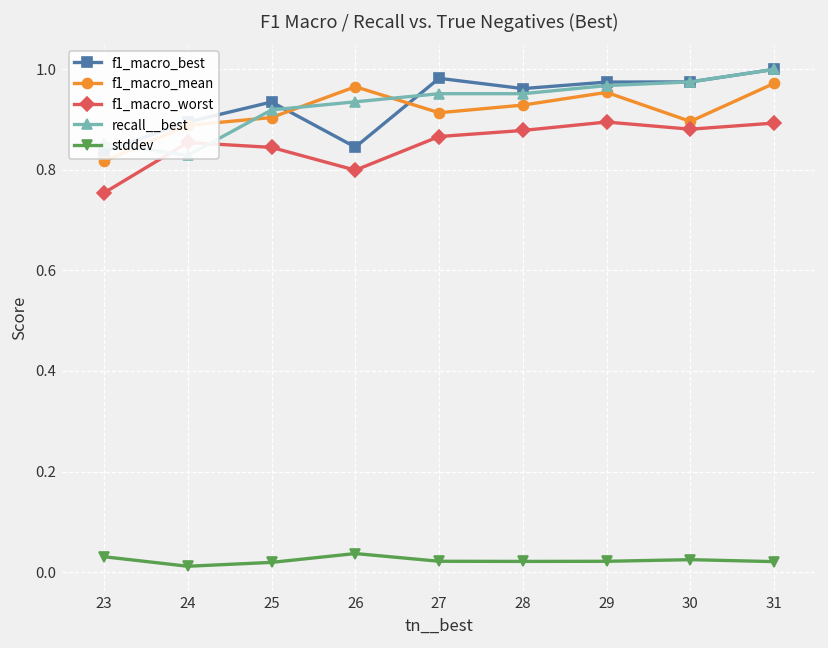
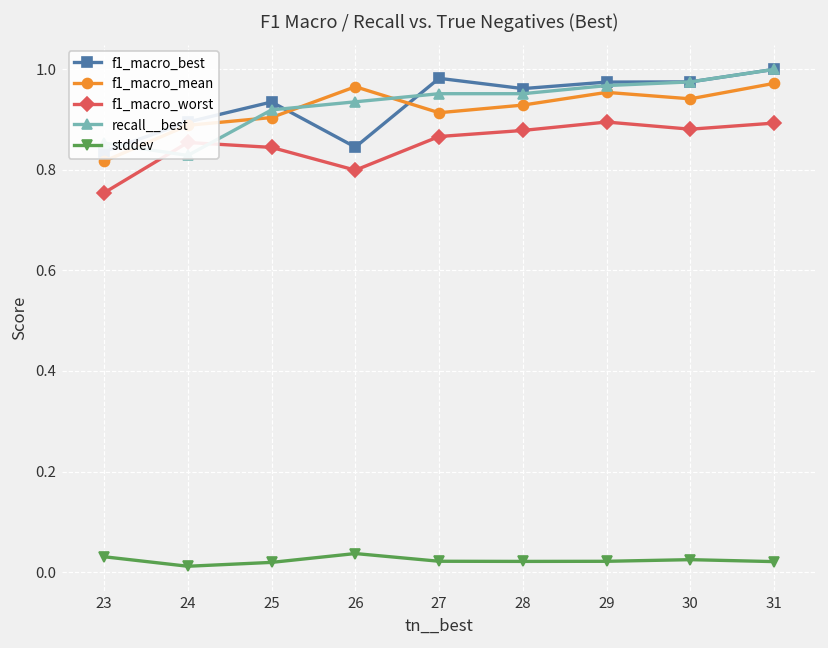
  {
    "f1_macro_best": {
      "25": 0.94,
      "26": 0.85,
      "27": 0.98,
      "28": 0.96,
      "29": 0.97
    },
    "f1_macro_mean": {
      "23": 0.82,
      "25": 0.90,
      "26": 0.97,
      "27": 0.91,
      "28": 0.93,
      "29": 0.95,
-     "30": 0.90,
+     "30": 0.94,
      "31": 0.97
    },
    "f1_macro_worst": {
      "23": 0.75,
      "25": 0.84,
      "26": 0.80,
      "27": 0.87,
      "28": 0.88,
      "29": 0.90,
      "30": 0.88,
      "31": 0.89
    },
    "recall__best": {
      "24": 0.83,
      "25": 0.92,
      "26": 0.94,
      "27": 0.95,
      "28": 0.95,
      "29": 0.97
    },
    "stddev": {
      "23": 0.03,
      "24": 0.01,
      "25": 0.02,
      "26": 0.04,
      "27": 0.02,
      "28": 0.02,
      "29": 0.02,
      "30": 0.02,
      "31": 0.02
    }
  }
